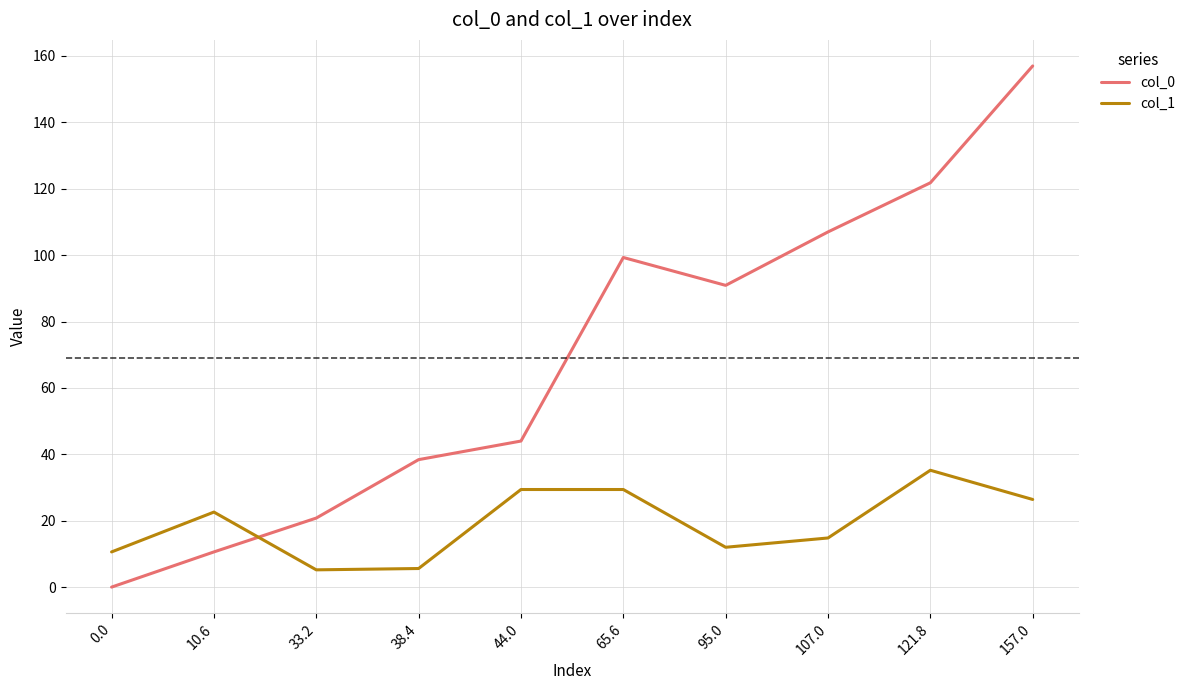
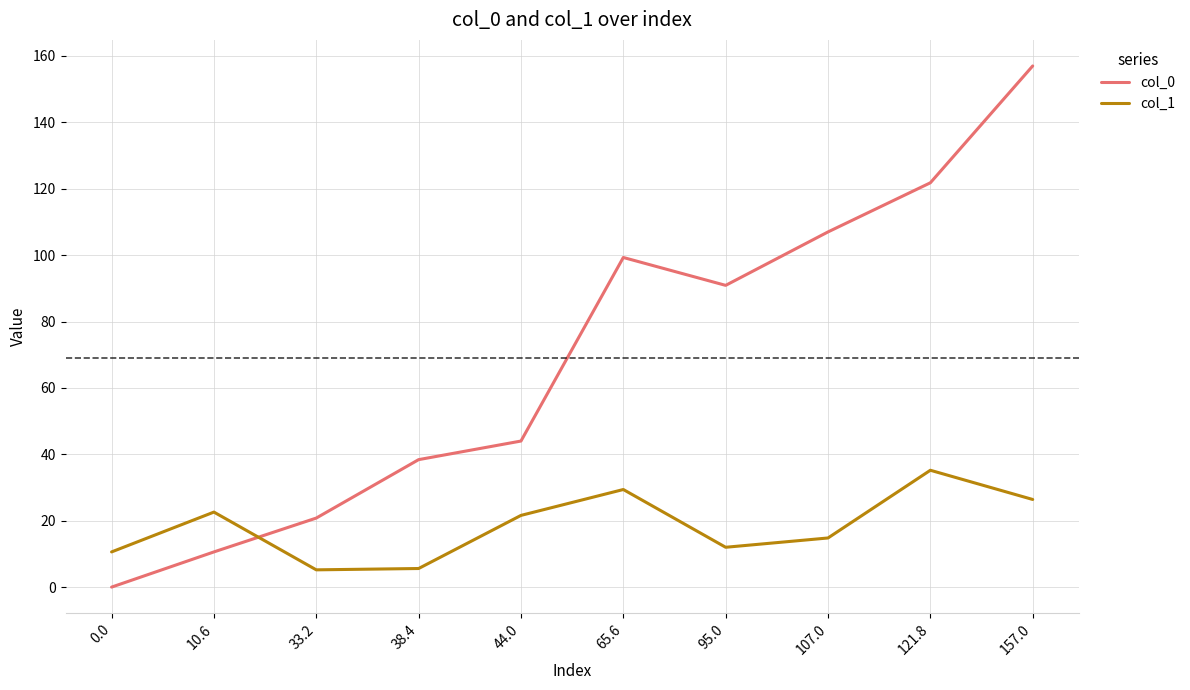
  {
    "col_0": {
      "0.0": 0,
      "10.6": 11,
      "33.2": 21,
      "38.4": 38,
      "44.0": 44,
      "65.6": 99,
      "95.0": 91,
      "107.0": 107,
      "121.8": 122,
      "157.0": 157
    },
    "col_1": {
      "0.0": 11,
      "10.6": 23,
      "33.2": 5,
      "38.4": 6,
-     "44.0": 29,
+     "44.0": 22,
      "65.6": 29,
      "95.0": 12,
      "107.0": 15,
      "121.8": 35,
      "157.0": 26
    }
  }
